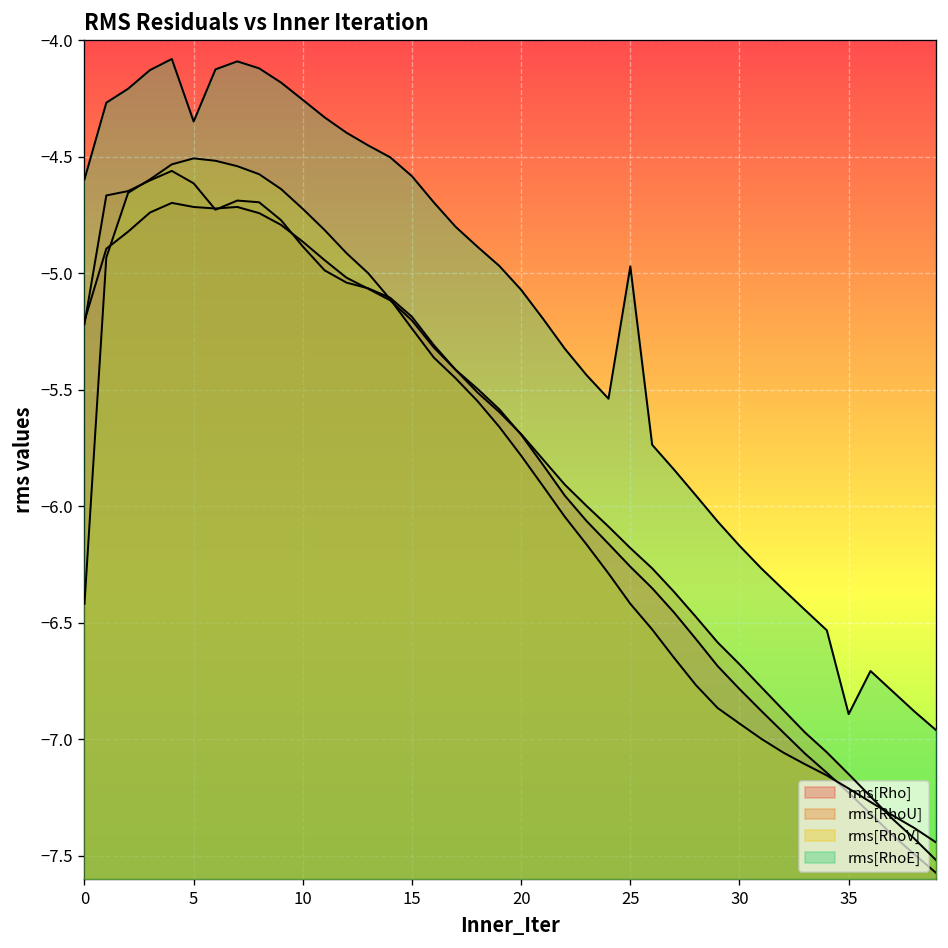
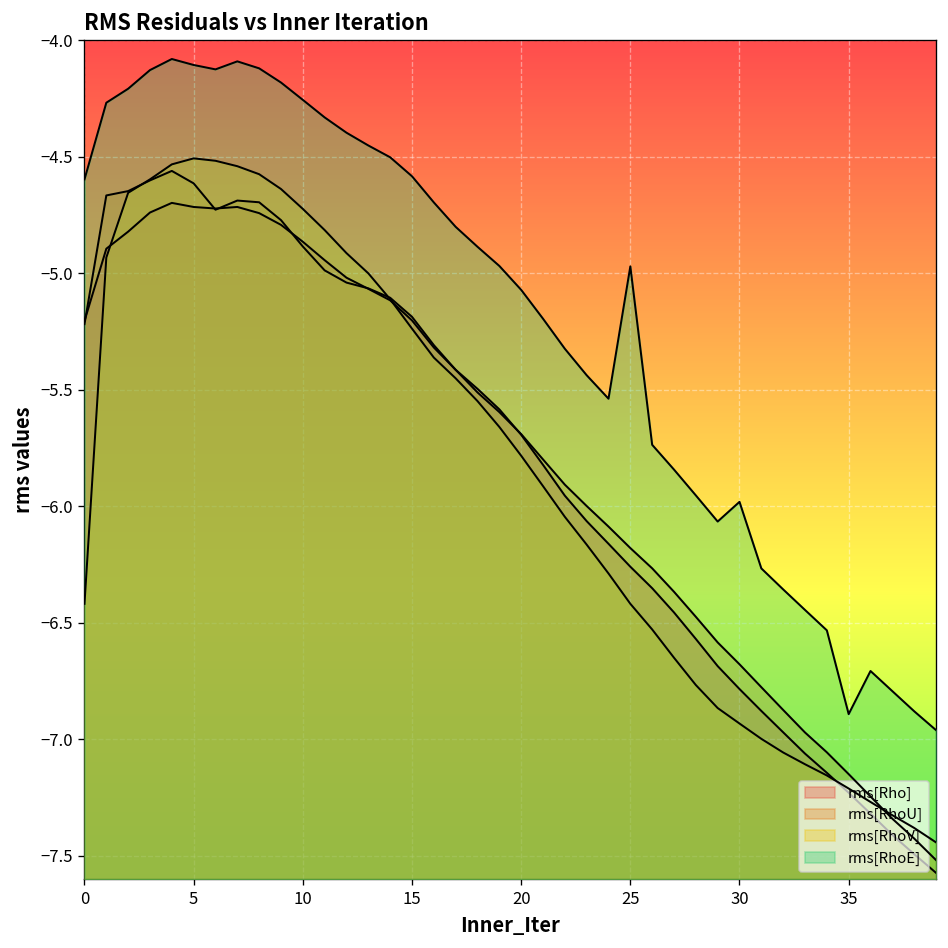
  {
    "rms[RhoE]": {
      "0": -4.60,
-     "5": -4.35,
+     "5": -4.11,
      "10": -4.26,
      "15": -4.58,
      "20": -5.07,
      "25": -4.97,
-     "30": -6.17,
+     "30": -5.98,
      "35": -6.89
    }
  }
